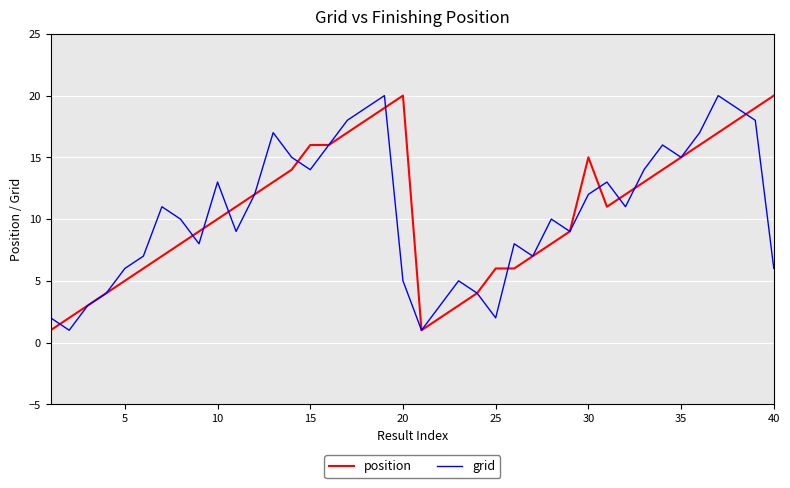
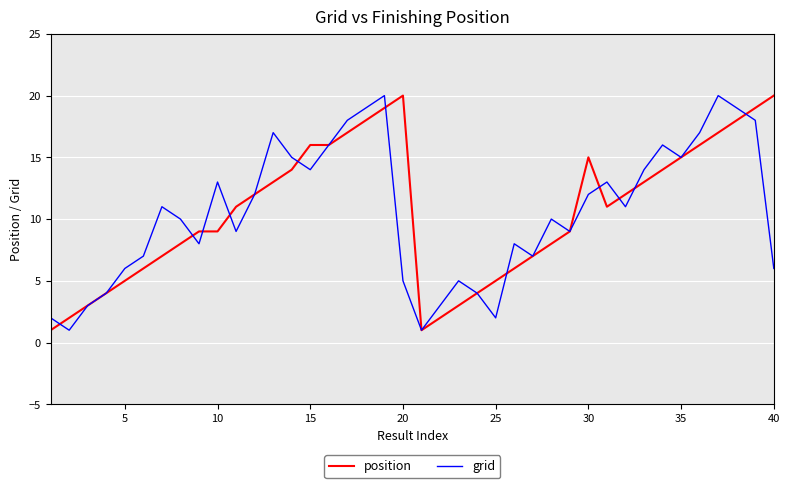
  {
    "position": {
      "5": 5,
-     "10": 10,
+     "10": 9,
      "15": 16,
      "20": 20,
-     "25": 6,
+     "25": 5,
      "30": 15,
      "40": 20
    },
    "grid": {
      "5": 6,
      "10": 13,
      "15": 14,
      "20": 5,
      "25": 2,
      "30": 12,
      "40": 6
    }
  }
